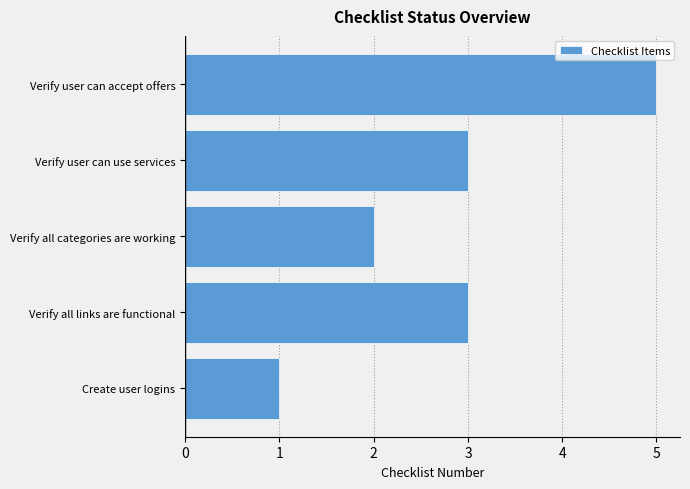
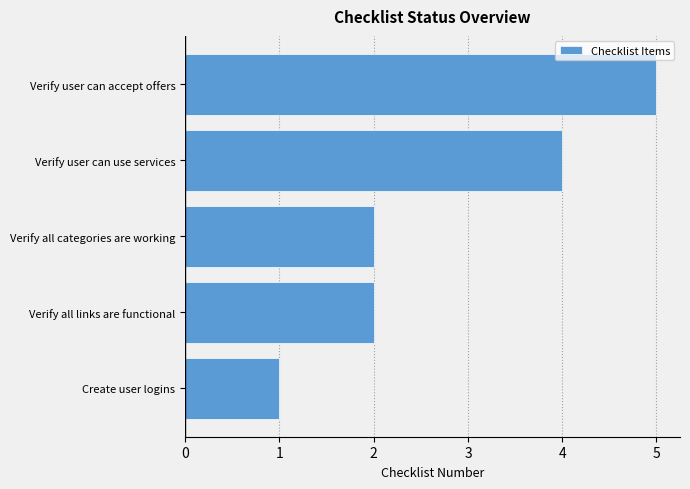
  {
    "Verify user can accept offers": 5,
-   "Verify user can use services": 3,
+   "Verify user can use services": 4,
    "Verify all categories are working": 2,
-   "Verify all links are functional": 3,
+   "Verify all links are functional": 2,
    "Create user logins": 1
  }
